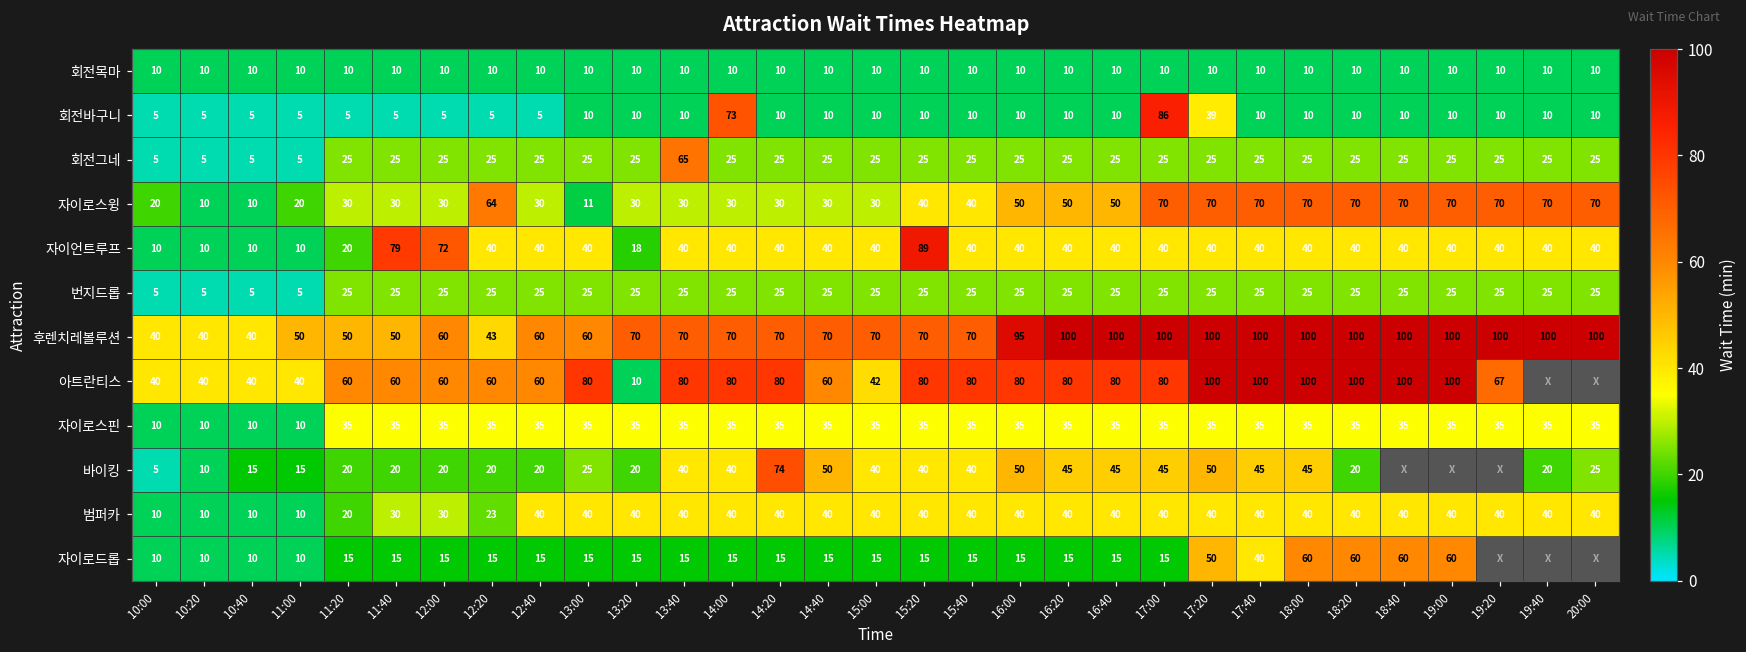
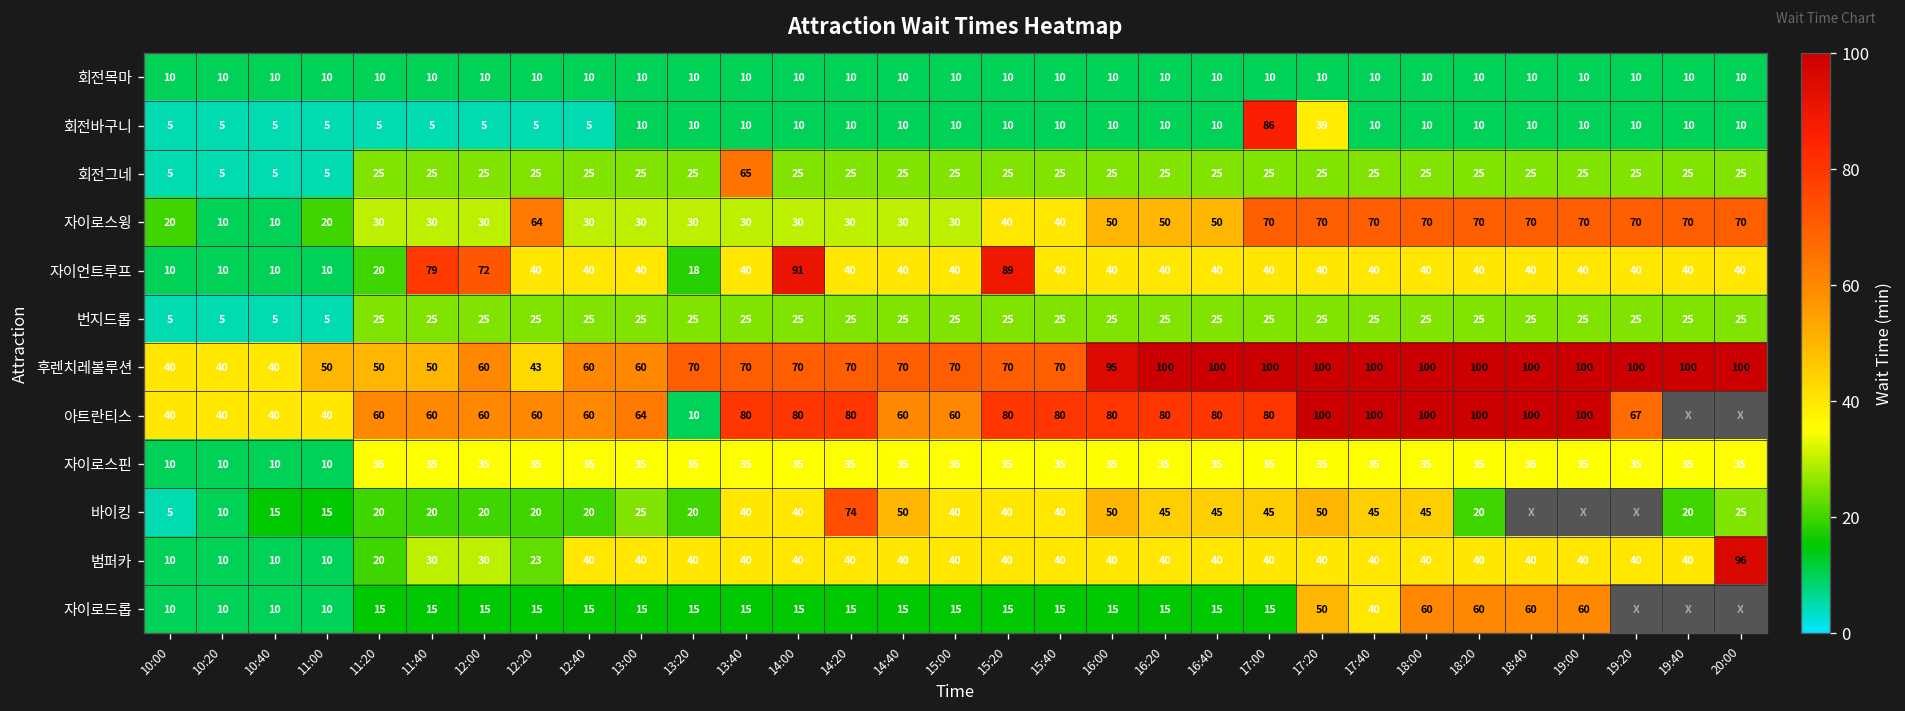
  {
    "회전바구니": {
      "10:00": 5,
      "10:20": 5,
      "10:40": 5,
      "11:00": 5,
      "11:20": 5,
      "11:40": 5,
      "12:00": 5,
      "12:20": 5,
      "12:40": 5,
      "13:00": 10,
      "13:20": 10,
      "13:40": 10,
-     "14:00": 73,
+     "14:00": 10,
      "14:20": 10,
      "14:40": 10,
      "15:00": 10,
      "15:20": 10,
      "15:40": 10,
      "16:00": 10,
      "16:20": 10,
      "16:40": 10,
      "17:00": 86,
      "17:20": 39,
      "17:40": 10,
      "18:00": 10,
      "18:20": 10,
      "18:40": 10,
      "19:00": 10,
      "19:20": 10,
      "19:40": 10,
      "20:00": 10
    },
    "자이로스윙": {
      "10:00": 20,
      "10:20": 10,
      "10:40": 10,
      "11:00": 20,
      "11:20": 30,
      "11:40": 30,
      "12:00": 30,
      "12:20": 64,
      "12:40": 30,
-     "13:00": 11,
+     "13:00": 30,
      "13:20": 30,
      "13:40": 30,
      "14:00": 30,
      "14:20": 30,
      "14:40": 30,
      "15:00": 30,
      "15:20": 40,
      "15:40": 40,
      "16:00": 50,
      "16:20": 50,
      "16:40": 50,
      "17:00": 70,
      "17:20": 70,
      "17:40": 70,
      "18:00": 70,
      "18:20": 70,
      "18:40": 70,
      "19:00": 70,
      "19:20": 70,
      "19:40": 70,
      "20:00": 70
    },
    "자이언트루프": {
      "10:00": 10,
      "10:20": 10,
      "10:40": 10,
      "11:00": 10,
      "11:20": 20,
      "11:40": 79,
      "12:00": 72,
      "12:20": 40,
      "12:40": 40,
      "13:00": 40,
      "13:20": 18,
      "13:40": 40,
-     "14:00": 40,
+     "14:00": 91,
      "14:20": 40,
      "14:40": 40,
      "15:00": 40,
      "15:20": 89,
      "15:40": 40,
      "16:00": 40,
      "16:20": 40,
      "16:40": 40,
      "17:00": 40,
      "17:20": 40,
      "17:40": 40,
      "18:00": 40,
      "18:20": 40,
      "18:40": 40,
      "19:00": 40,
      "19:20": 40,
      "19:40": 40,
      "20:00": 40
    },
    "아트란티스": {
      "10:00": 40,
      "10:20": 40,
      "10:40": 40,
      "11:00": 40,
      "11:20": 60,
      "11:40": 60,
      "12:00": 60,
      "12:20": 60,
      "12:40": 60,
-     "13:00": 80,
+     "13:00": 64,
      "13:20": 10,
      "13:40": 80,
      "14:00": 80,
      "14:20": 80,
      "14:40": 60,
-     "15:00": 42,
+     "15:00": 60,
      "15:20": 80,
      "15:40": 80,
      "16:00": 80,
      "16:20": 80,
      "16:40": 80,
      "17:00": 80,
      "17:20": 100,
      "17:40": 100,
      "18:00": 100,
      "18:20": 100,
      "18:40": 100,
      "19:00": 100,
      "19:20": 67
    },
    "범퍼카": {
      "10:00": 10,
      "10:20": 10,
      "10:40": 10,
      "11:00": 10,
      "11:20": 20,
      "11:40": 30,
      "12:00": 30,
      "12:20": 23,
      "12:40": 40,
      "13:00": 40,
      "13:20": 40,
      "13:40": 40,
      "14:00": 40,
      "14:20": 40,
      "14:40": 40,
      "15:00": 40,
      "15:20": 40,
      "15:40": 40,
      "16:00": 40,
      "16:20": 40,
      "16:40": 40,
      "17:00": 40,
      "17:20": 40,
      "17:40": 40,
      "18:00": 40,
      "18:20": 40,
      "18:40": 40,
      "19:00": 40,
      "19:20": 40,
      "19:40": 40,
-     "20:00": 40
+     "20:00": 96
    }
  }
